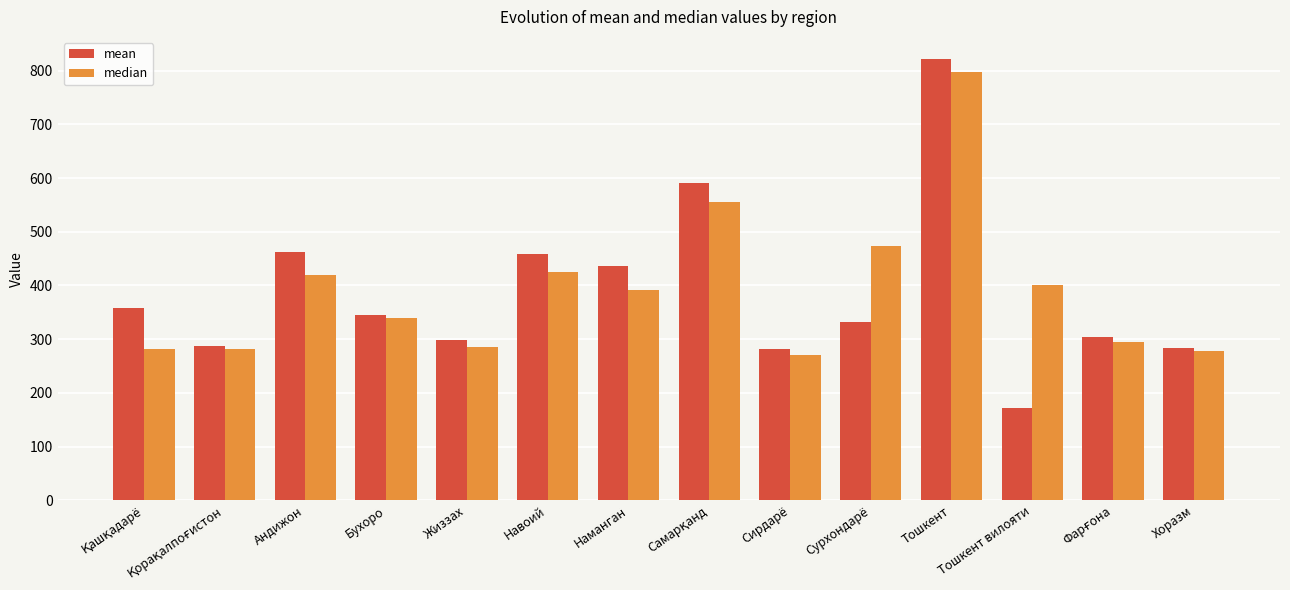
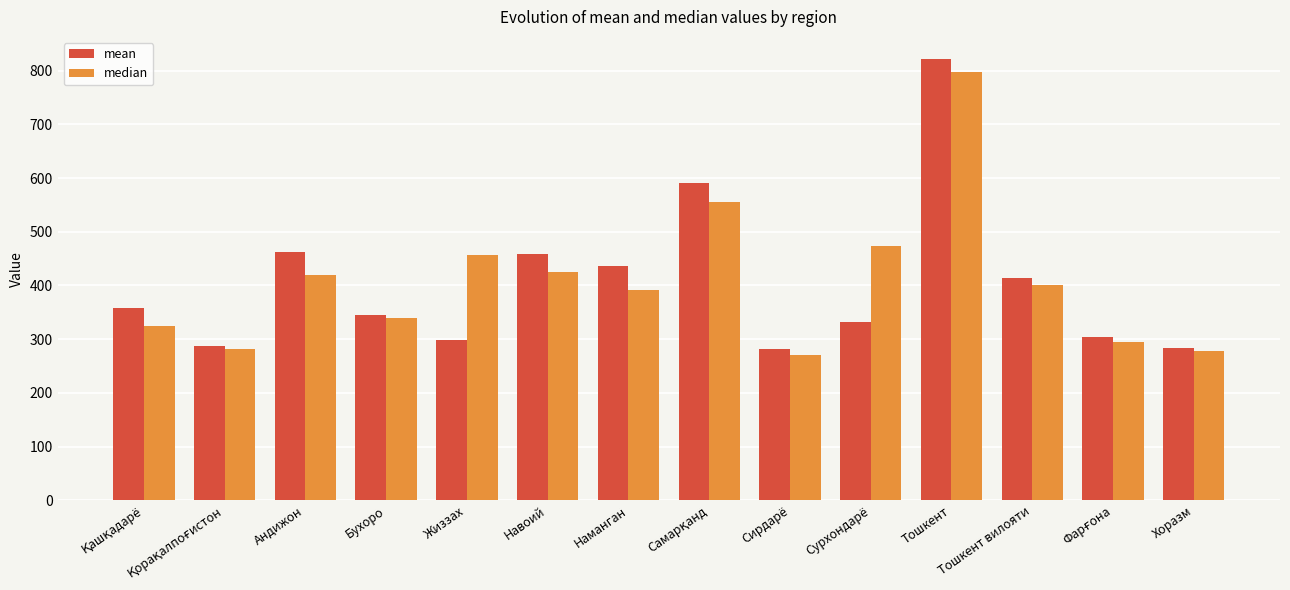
  {
    "mean": {
      "Қашқадарё": 360,
      "Қорақалпоғистон": 290,
      "Андижон": 460,
      "Бухоро": 350,
      "Жиззах": 300,
      "Навоий": 460,
      "Наманган": 440,
      "Самарқанд": 590,
      "Сирдарё": 280,
      "Сурхондарё": 330,
      "Тошкент": 820,
-     "Тошкент вилояти": 170,
+     "Тошкент вилояти": 410,
      "Фарғона": 300,
      "Хоразм": 280
    },
    "median": {
-     "Қашқадарё": 280,
+     "Қашқадарё": 330,
      "Қорақалпоғистон": 280,
      "Андижон": 420,
      "Бухоро": 340,
-     "Жиззах": 280,
+     "Жиззах": 460,
      "Навоий": 430,
      "Наманган": 390,
      "Самарқанд": 550,
      "Сирдарё": 270,
      "Сурхондарё": 470,
      "Тошкент": 800,
      "Тошкент вилояти": 400,
      "Фарғона": 300,
      "Хоразм": 280
    }
  }
